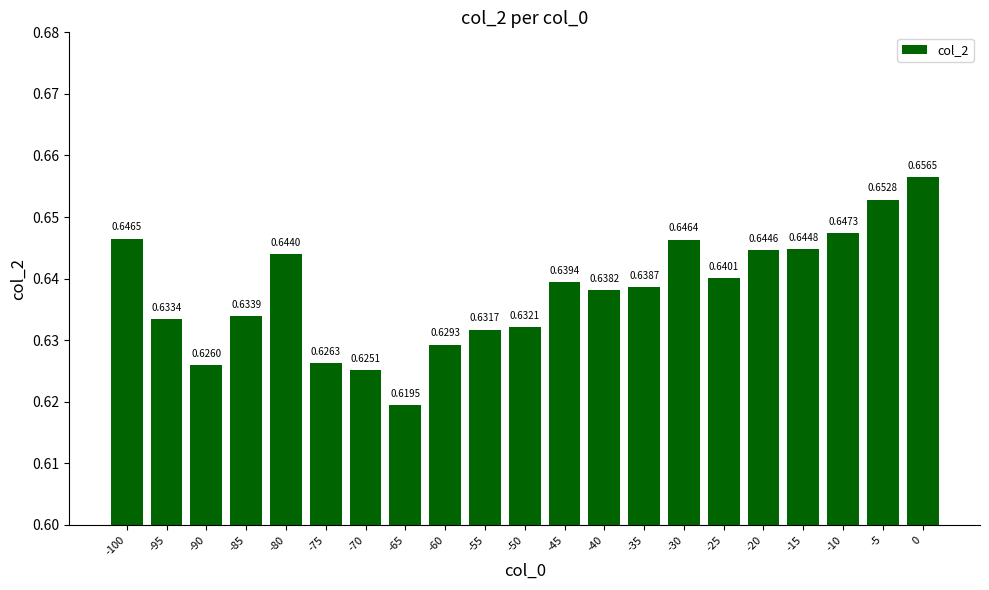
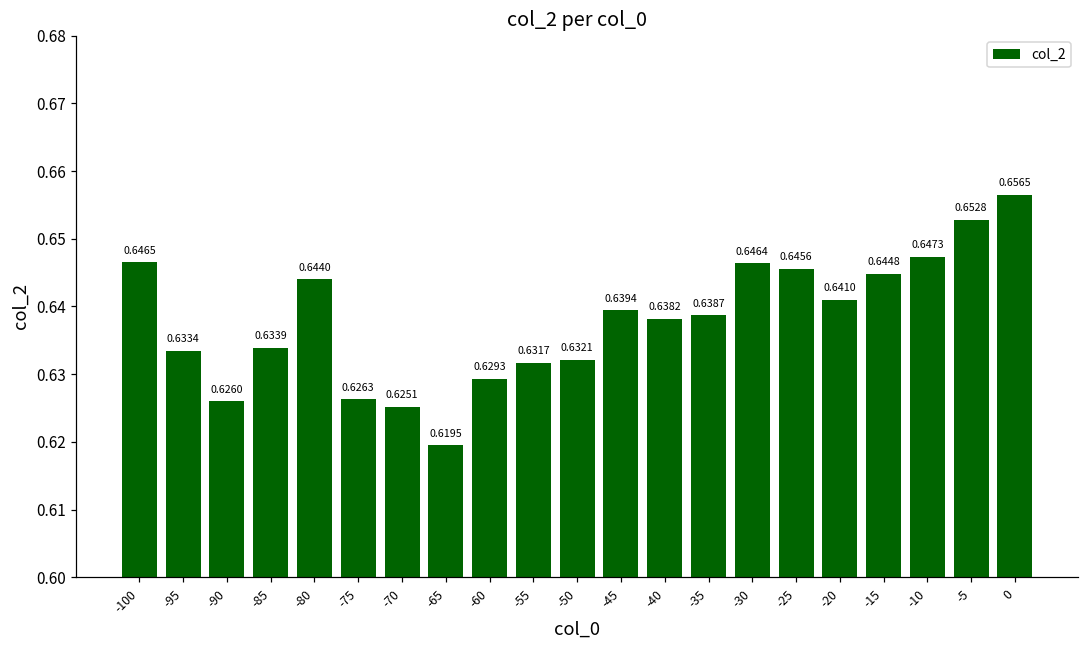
  {
    "-100": 0.6465,
    "-95": 0.6334,
    "-90": 0.6260,
    "-85": 0.6339,
    "-80": 0.6440,
    "-75": 0.6263,
    "-70": 0.6251,
    "-65": 0.6195,
    "-60": 0.6293,
    "-55": 0.6317,
    "-50": 0.6321,
    "-45": 0.6394,
    "-40": 0.6382,
    "-35": 0.6387,
    "-30": 0.6464,
-   "-25": 0.6401,
-   "-20": 0.6446,
+   "-25": 0.6456,
+   "-20": 0.6410,
    "-15": 0.6448,
    "-10": 0.6473,
    "-5": 0.6528,
    "0": 0.6565
  }
